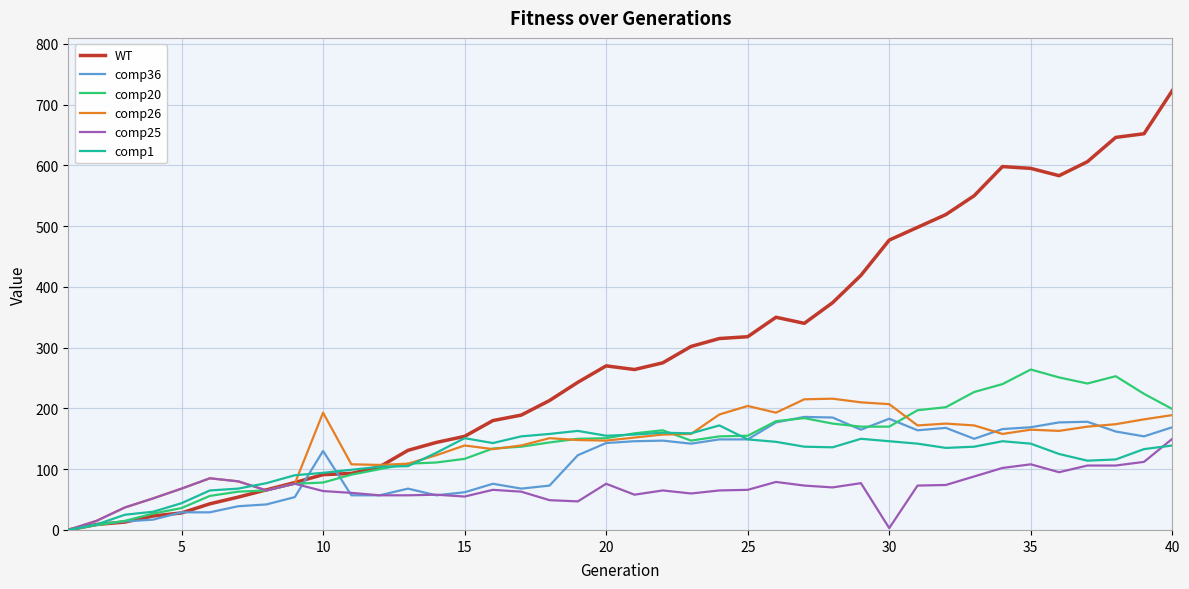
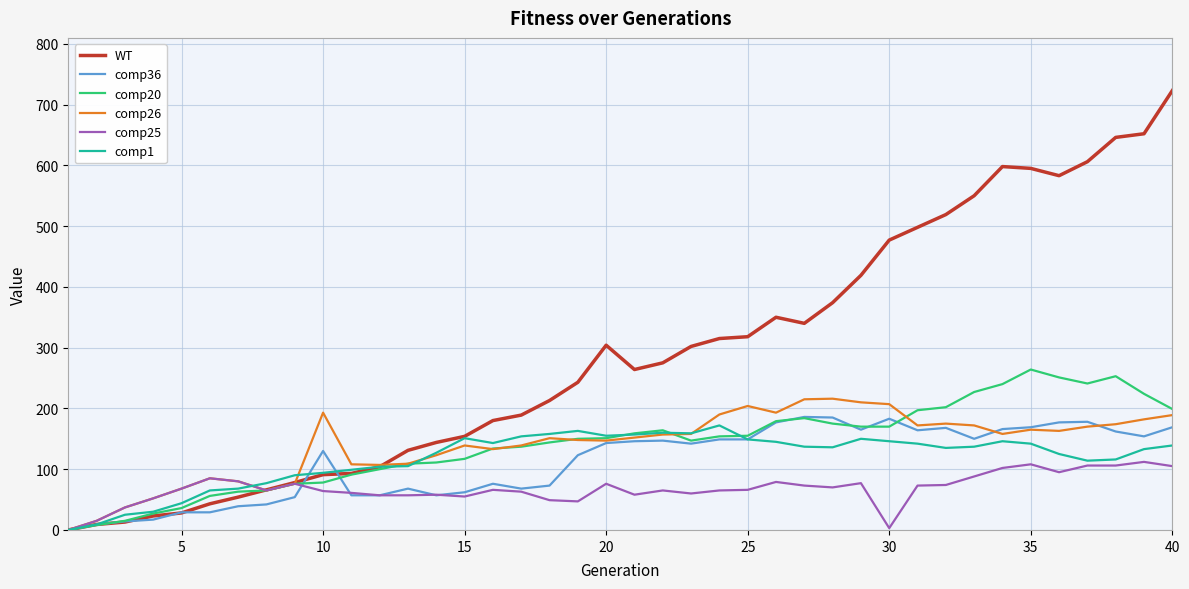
  {
    "WT": {
-     "20": 270,
+     "20": 300,
      "25": 320,
      "30": 480,
      "35": 600,
      "40": 720
    },
    "comp36": {
      "10": 130,
      "15": 60,
      "30": 180,
      "40": 170
    },
    "comp26": {
      "10": 190,
      "15": 140,
      "25": 200,
      "30": 210,
      "40": 190
    },
    "comp25": {
      "10": 60,
      "15": 60,
      "20": 80,
      "25": 70,
      "30": 0,
      "35": 110,
-     "40": 150
+     "40": 110
    }
  }
